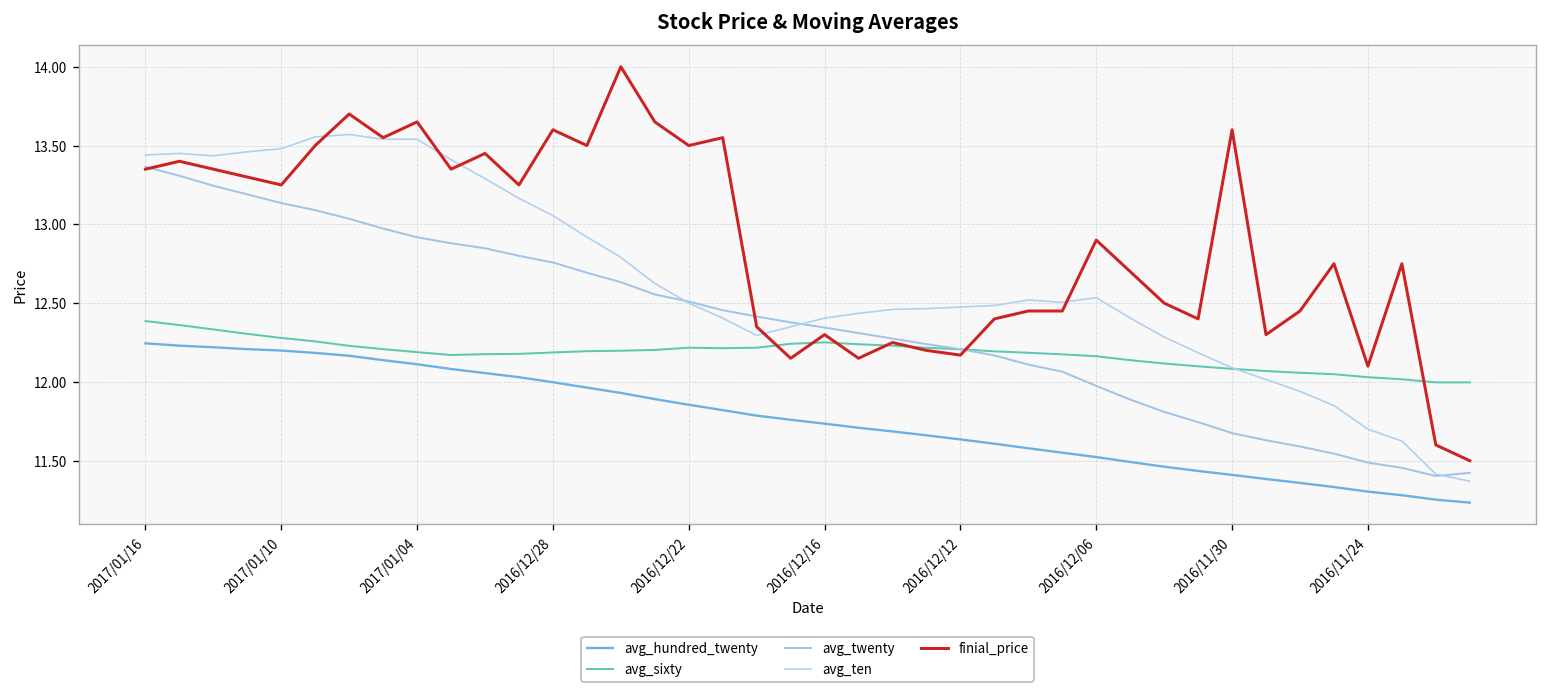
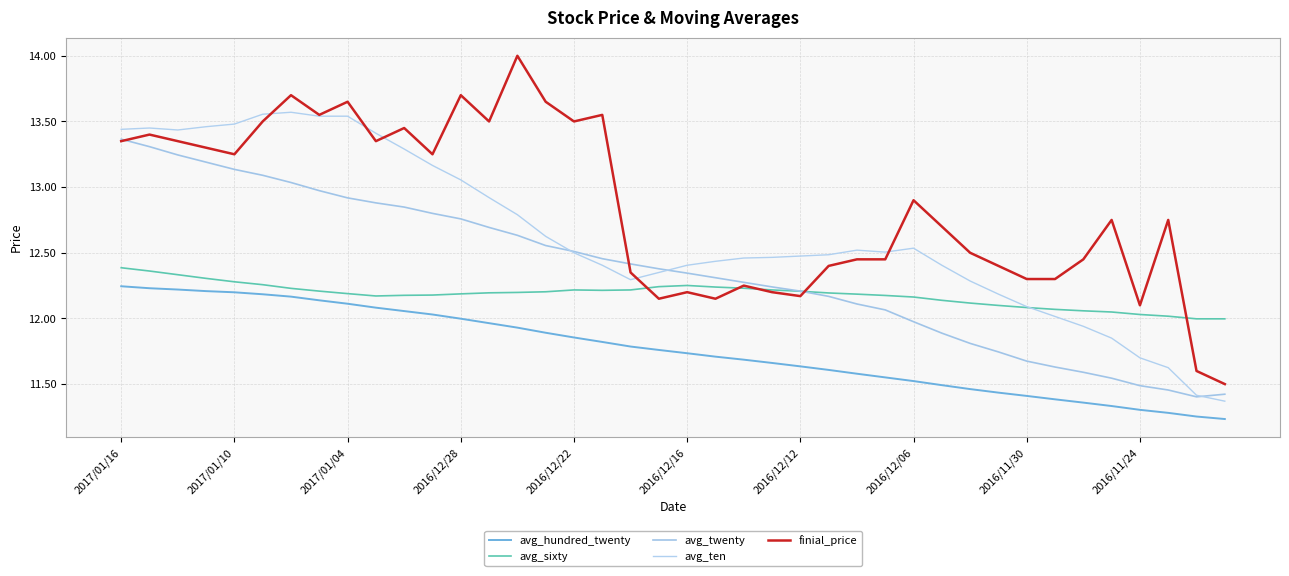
  {
    "finial_price": {
      "2017/01/10": 13.25,
      "2017/01/04": 13.65,
-     "2016/12/28": 13.6,
+     "2016/12/28": 13.7,
      "2016/12/22": 13.5,
-     "2016/12/16": 12.3,
+     "2016/12/16": 12.2,
      "2016/12/12": 12.17,
      "2016/12/06": 12.9,
-     "2016/11/30": 13.6,
+     "2016/11/30": 12.3,
      "2016/11/24": 12.1
    }
  }
